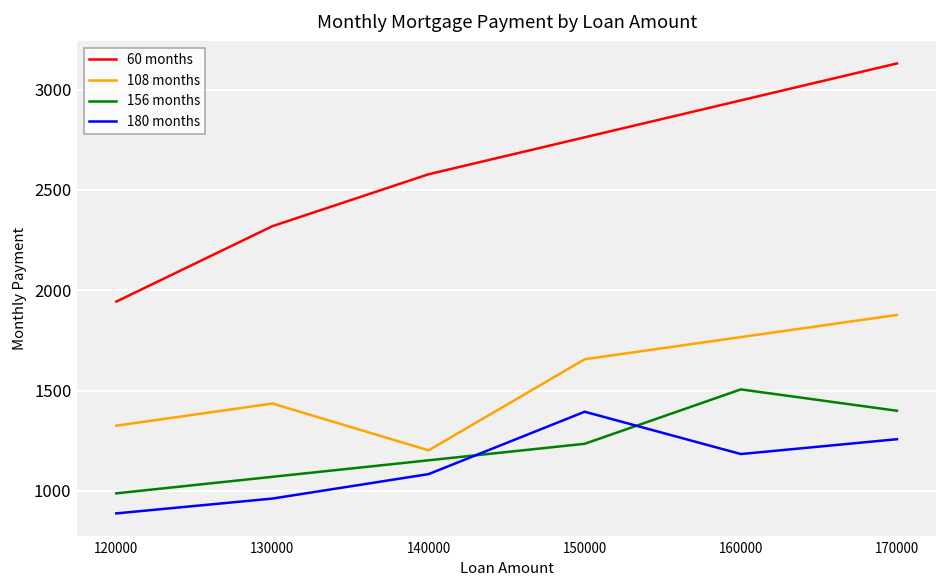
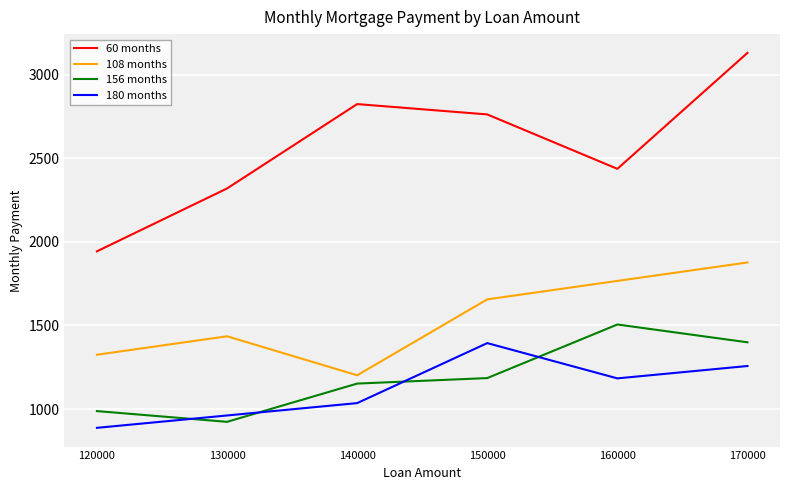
  {
    "60 months": {
      "120000": 1940,
      "130000": 2320,
-     "140000": 2580,
+     "140000": 2820,
      "150000": 2760,
-     "160000": 2950,
+     "160000": 2440,
      "170000": 3130
    },
    "108 months": {
      "120000": 1320,
      "130000": 1440,
      "140000": 1200,
      "150000": 1660,
      "160000": 1770,
      "170000": 1880
    },
    "156 months": {
      "120000": 990,
-     "130000": 1070,
+     "130000": 920,
      "140000": 1150,
-     "150000": 1230,
+     "150000": 1190,
      "160000": 1510,
      "170000": 1400
    },
    "180 months": {
      "120000": 890,
      "130000": 960,
-     "140000": 1080,
+     "140000": 1040,
      "150000": 1390,
      "160000": 1180,
      "170000": 1260
    }
  }
